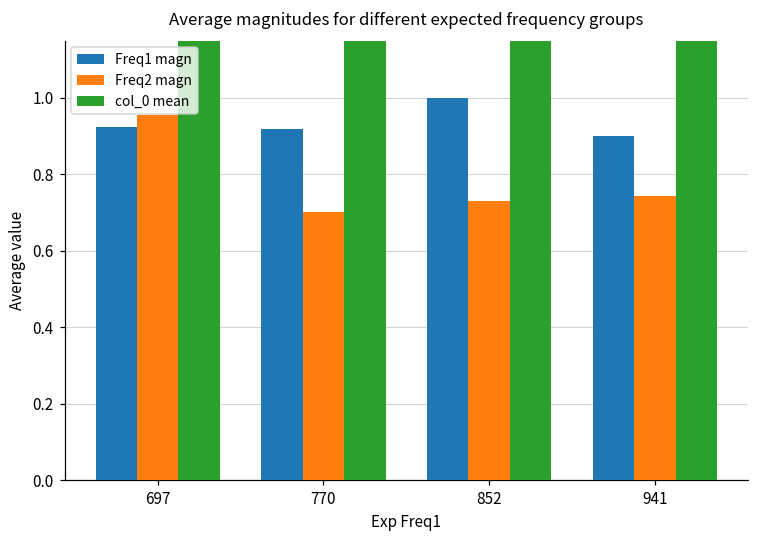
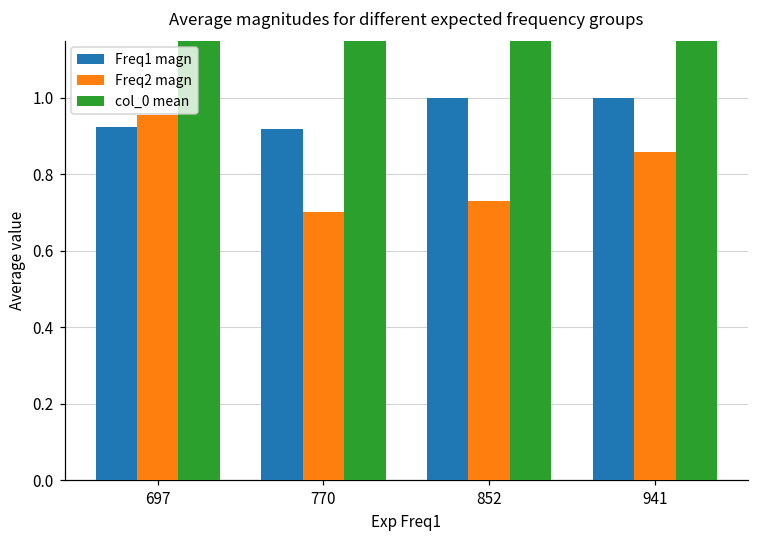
  {
    "Freq1 magn": {
      "697": 0.92,
      "770": 0.92,
      "852": 1.0,
-     "941": 0.9
+     "941": 1.0
    },
    "Freq2 magn": {
      "770": 0.70,
      "852": 0.73,
-     "941": 0.74
+     "941": 0.86
    }
  }
